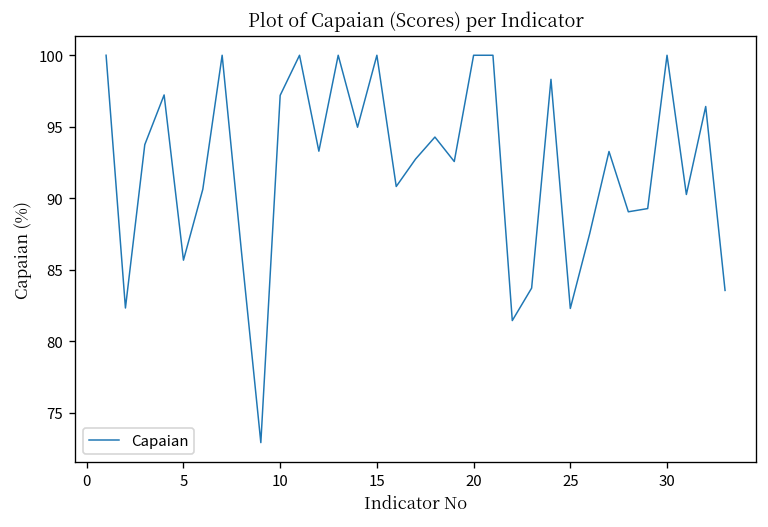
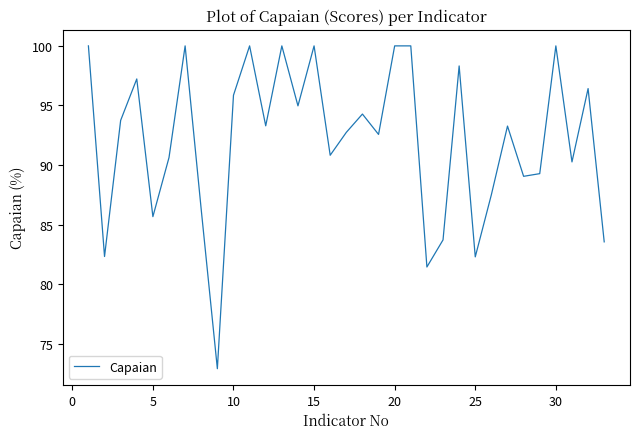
  {
    "5": 85.7,
-   "10": 97.2,
+   "10": 95.9,
    "15": 100.0,
    "20": 100.0,
    "25": 82.3,
    "30": 100.0
  }
